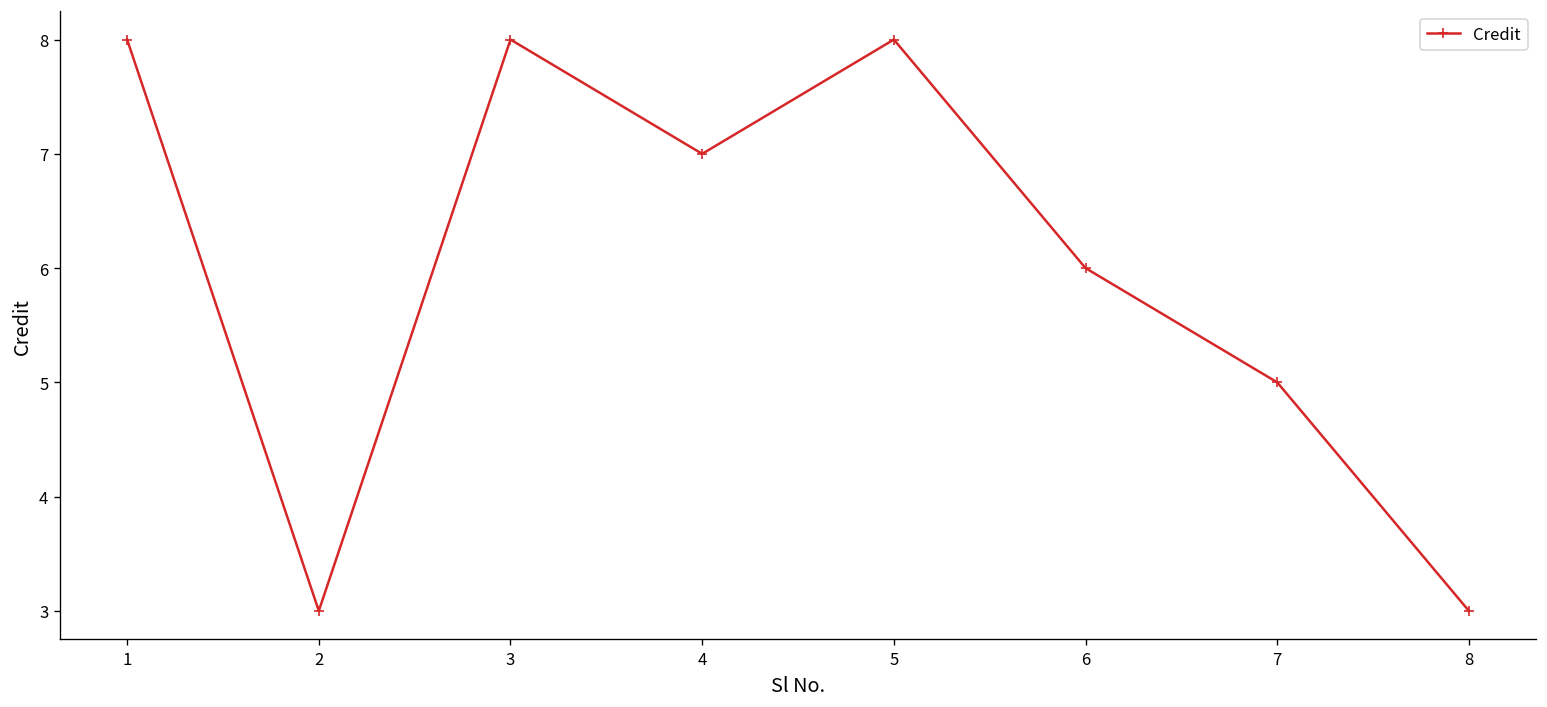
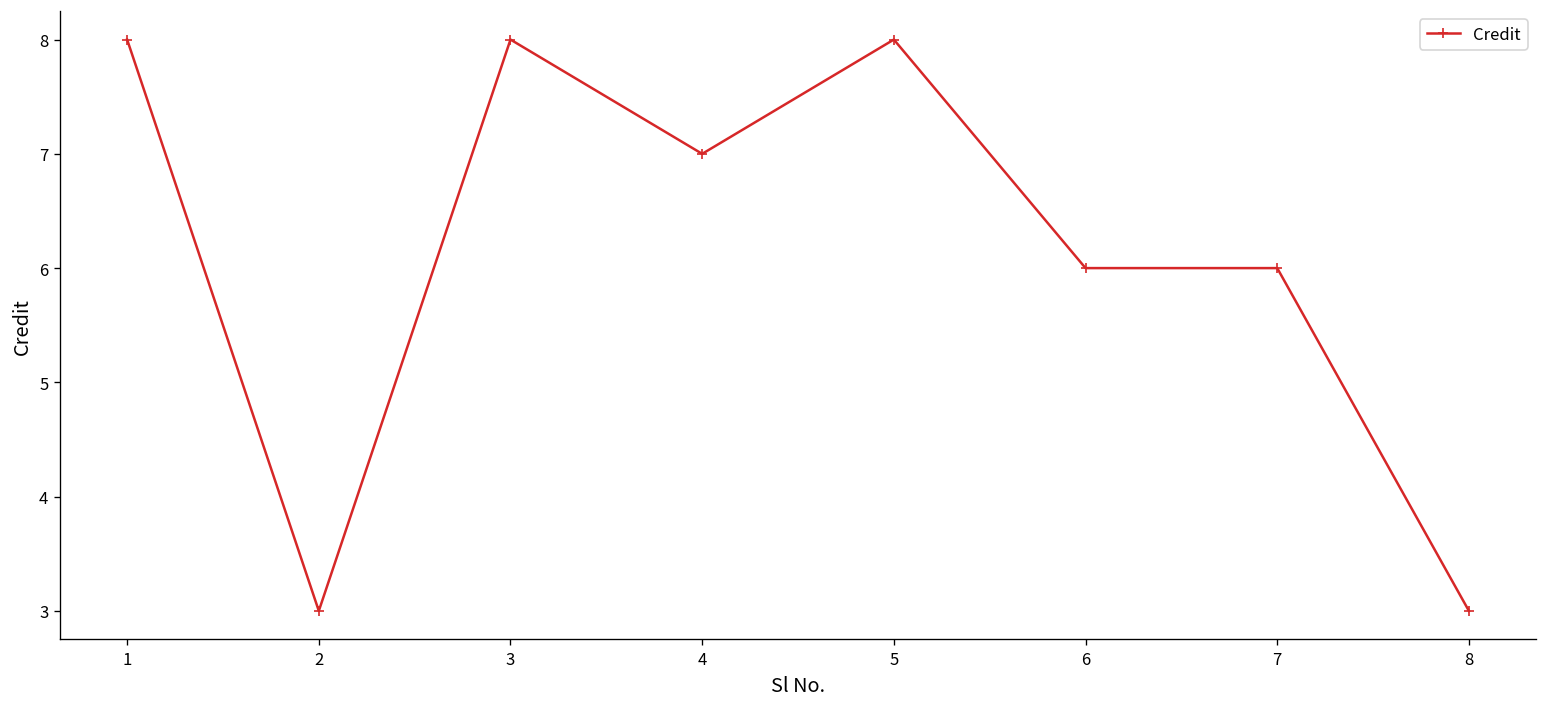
  {
    "1": 8,
    "2": 3,
    "3": 8,
    "4": 7,
    "5": 8,
    "6": 6,
-   "7": 5,
+   "7": 6,
    "8": 3
  }
